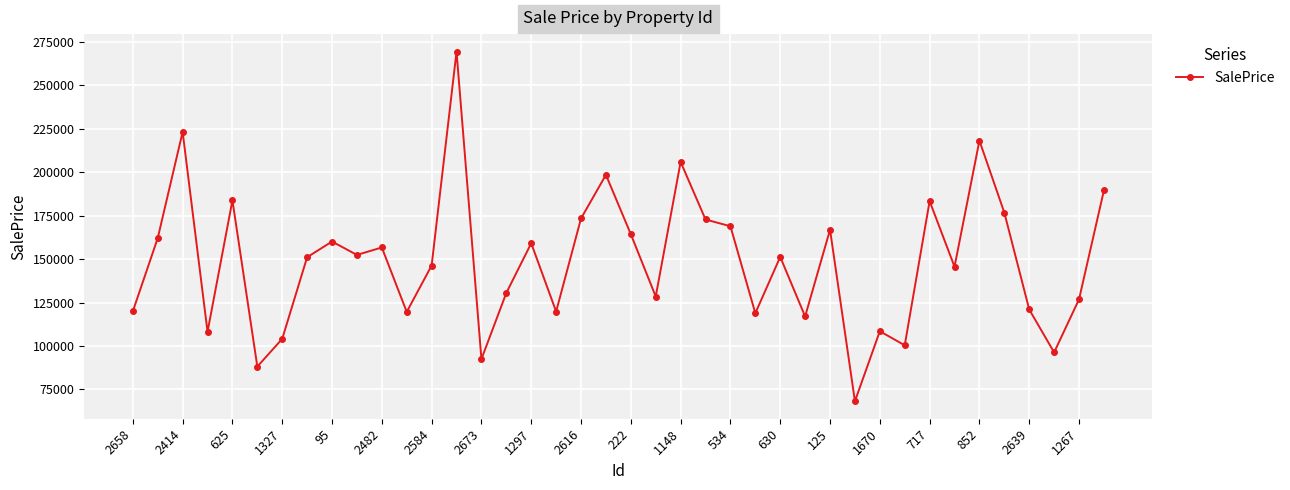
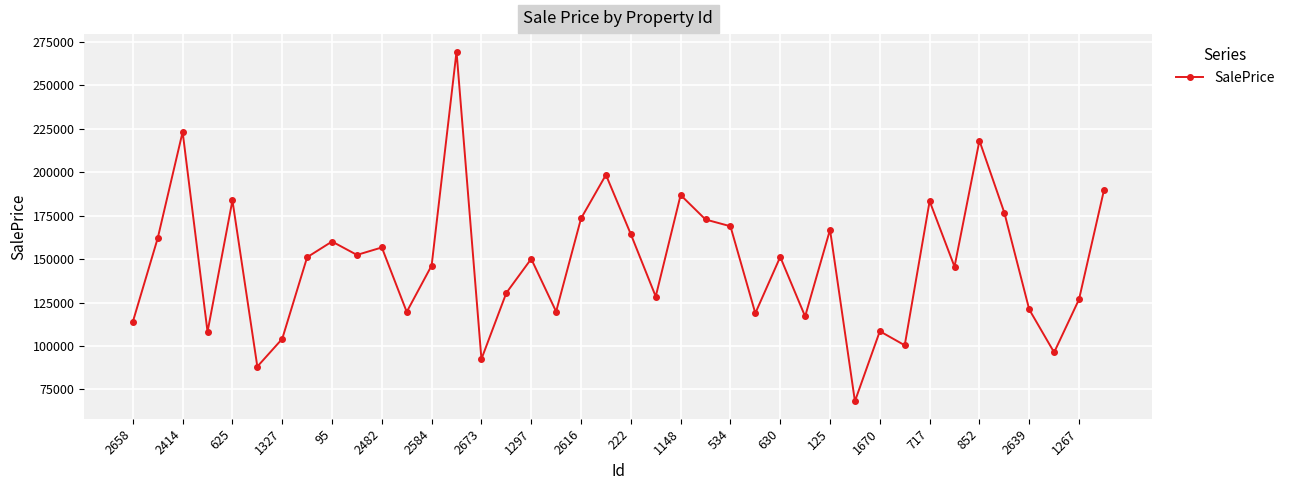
  {
-   "2658": 120000,
+   "2658": 114000,
    "2414": 223000,
    "625": 184000,
    "1327": 104000,
    "95": 160000,
    "2482": 157000,
    "2584": 146000,
    "2673": 92000,
-   "1297": 159000,
+   "1297": 150000,
    "2616": 173000,
    "222": 164000,
-   "1148": 206000,
+   "1148": 187000,
    "534": 169000,
    "630": 151000,
    "125": 167000,
    "1670": 109000,
    "717": 183000,
    "852": 218000,
    "2639": 121000,
    "1267": 127000
  }
